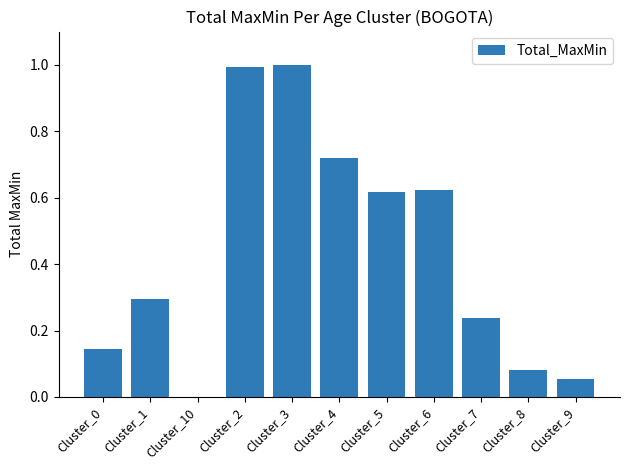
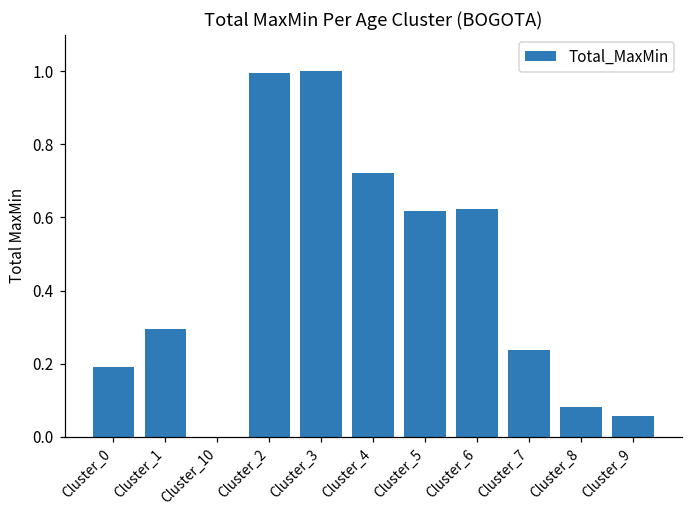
  {
-   "Cluster_0": 0.14,
+   "Cluster_0": 0.19,
    "Cluster_1": 0.30,
    "Cluster_2": 0.99,
    "Cluster_3": 1.00,
    "Cluster_4": 0.72,
    "Cluster_5": 0.62,
    "Cluster_6": 0.62,
    "Cluster_7": 0.24,
    "Cluster_8": 0.08,
    "Cluster_9": 0.06
  }
